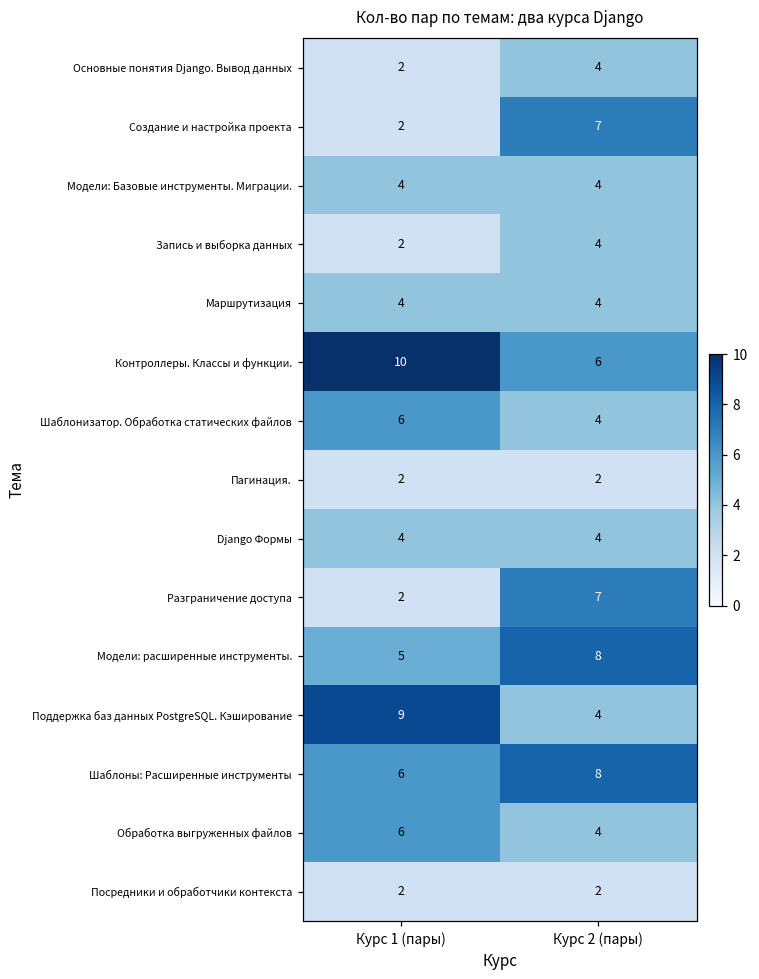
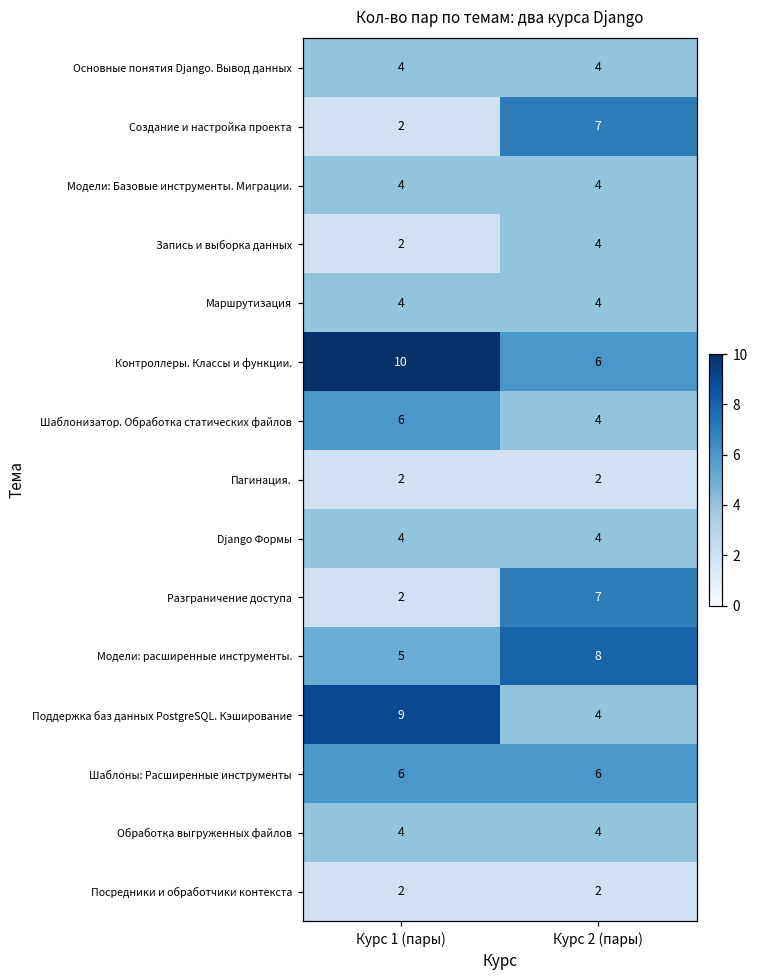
  {
    "Основные понятия Django. Вывод данных": {
-     "Курс 1 (пары)": 2,
+     "Курс 1 (пары)": 4,
      "Курс 2 (пары)": 4
    },
    "Создание и настройка проекта": {
      "Курс 1 (пары)": 2,
      "Курс 2 (пары)": 7
    },
    "Модели: Базовые инструменты. Миграции.": {
      "Курс 1 (пары)": 4,
      "Курс 2 (пары)": 4
    },
    "Запись и выборка данных": {
      "Курс 1 (пары)": 2,
      "Курс 2 (пары)": 4
    },
    "Маршрутизация": {
      "Курс 1 (пары)": 4,
      "Курс 2 (пары)": 4
    },
    "Контроллеры. Классы и функции.": {
      "Курс 1 (пары)": 10,
      "Курс 2 (пары)": 6
    },
    "Шаблонизатор. Обработка статических файлов": {
      "Курс 1 (пары)": 6,
      "Курс 2 (пары)": 4
    },
    "Пагинация.": {
      "Курс 1 (пары)": 2,
      "Курс 2 (пары)": 2
    },
    "Django Формы": {
      "Курс 1 (пары)": 4,
      "Курс 2 (пары)": 4
    },
    "Разграничение доступа": {
      "Курс 1 (пары)": 2,
      "Курс 2 (пары)": 7
    },
    "Модели: расширенные инструменты.": {
      "Курс 1 (пары)": 5,
      "Курс 2 (пары)": 8
    },
    "Поддержка баз данных PostgreSQL. Кэширование": {
      "Курс 1 (пары)": 9,
      "Курс 2 (пары)": 4
    },
    "Шаблоны: Расширенные инструменты": {
      "Курс 1 (пары)": 6,
-     "Курс 2 (пары)": 8
+     "Курс 2 (пары)": 6
    },
    "Обработка выгруженных файлов": {
-     "Курс 1 (пары)": 6,
+     "Курс 1 (пары)": 4,
      "Курс 2 (пары)": 4
    },
    "Посредники и обработчики контекста": {
      "Курс 1 (пары)": 2,
      "Курс 2 (пары)": 2
    }
  }
